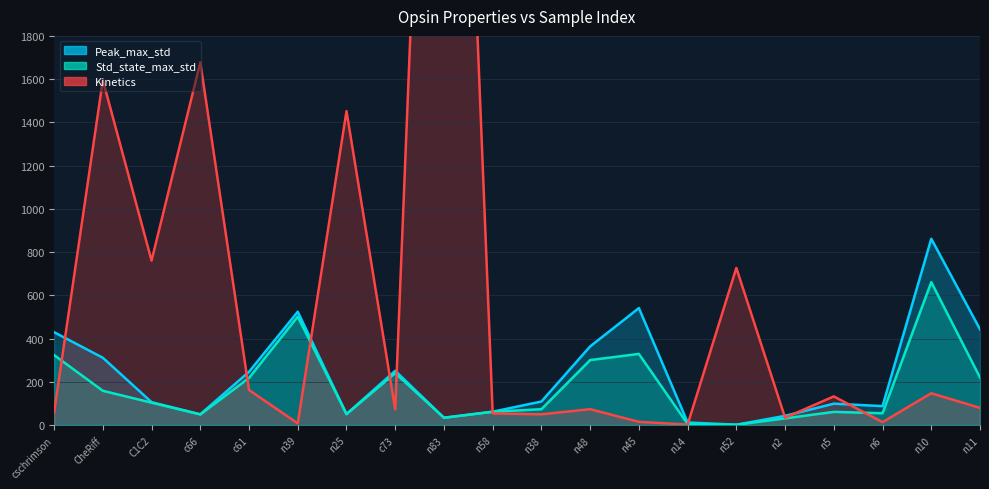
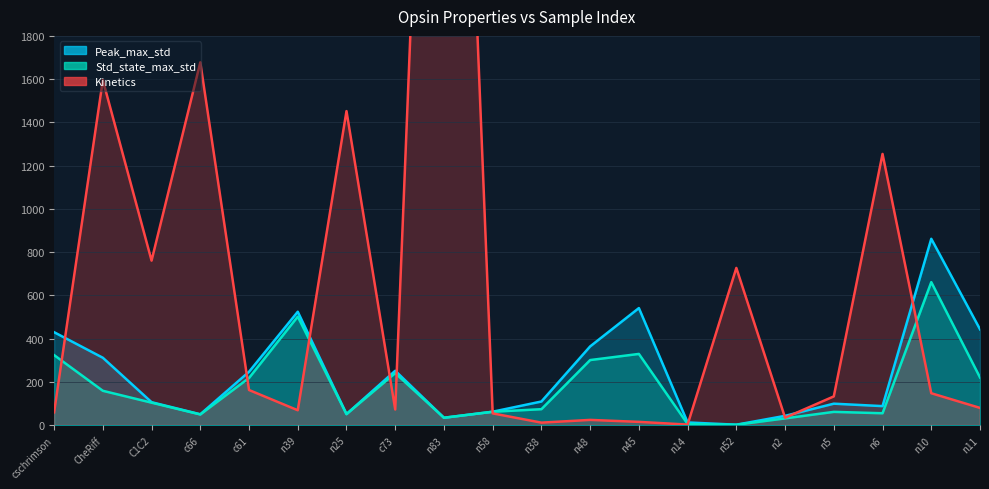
  {
    "Kinetics": {
      "cschrimson": 60,
      "C1C2": 760,
      "c61": 160,
-     "n39": 10,
+     "n39": 70,
      "n25": 1450,
      "c73": 70,
-     "n38": 50,
-     "n48": 70,
+     "n38": 10,
+     "n48": 20,
      "n45": 20,
      "n52": 730,
      "n5": 130,
-     "n6": 10,
+     "n6": 1250,
      "n10": 150,
      "n11": 80
    }
  }
